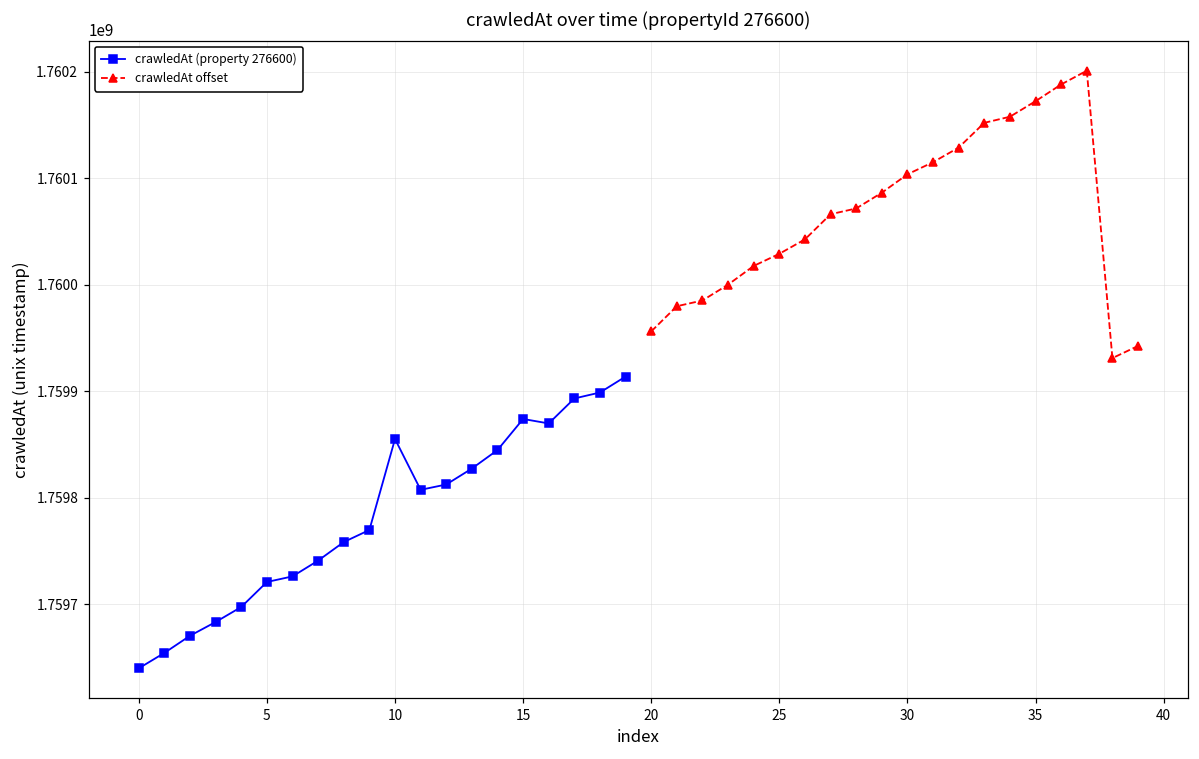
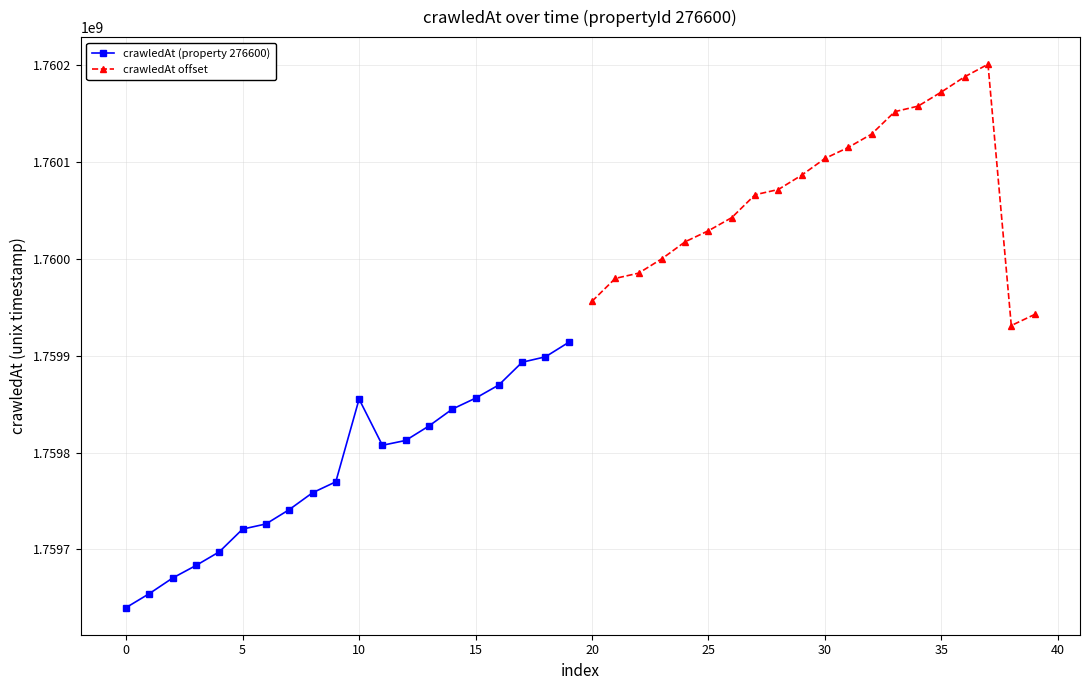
  {
    "crawledAt (property 276600)": {
      "0": 1759640000,
      "5": 1759720000,
      "10": 1759860000,
-     "15": 1759870000
+     "15": 1759860000
    },
    "crawledAt offset": {
      "20": 1759960000,
      "25": 1760030000,
      "30": 1760100000,
      "35": 1760170000
    }
  }
